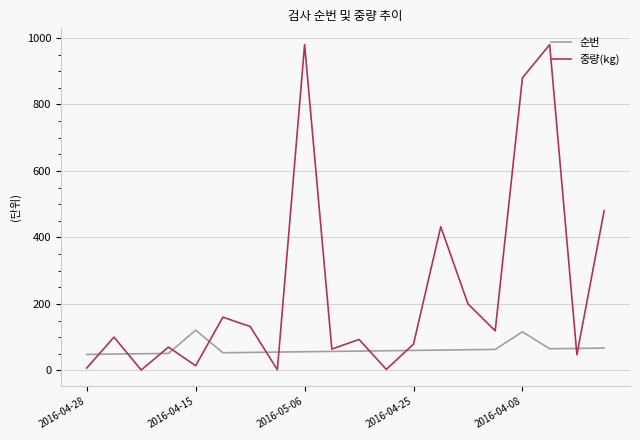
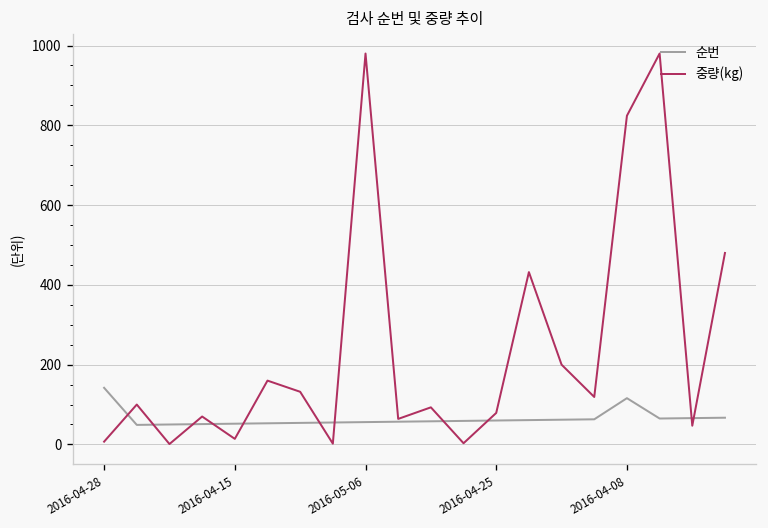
  {
    "순번": {
-     "2016-04-28": 50,
-     "2016-04-15": 120,
+     "2016-04-28": 140,
+     "2016-04-15": 50,
      "2016-04-25": 60,
      "2016-04-08": 120
    },
    "중량(kg)": {
      "2016-04-28": 10,
      "2016-04-15": 10,
      "2016-04-25": 80,
-     "2016-04-08": 880
+     "2016-04-08": 820
    }
  }
